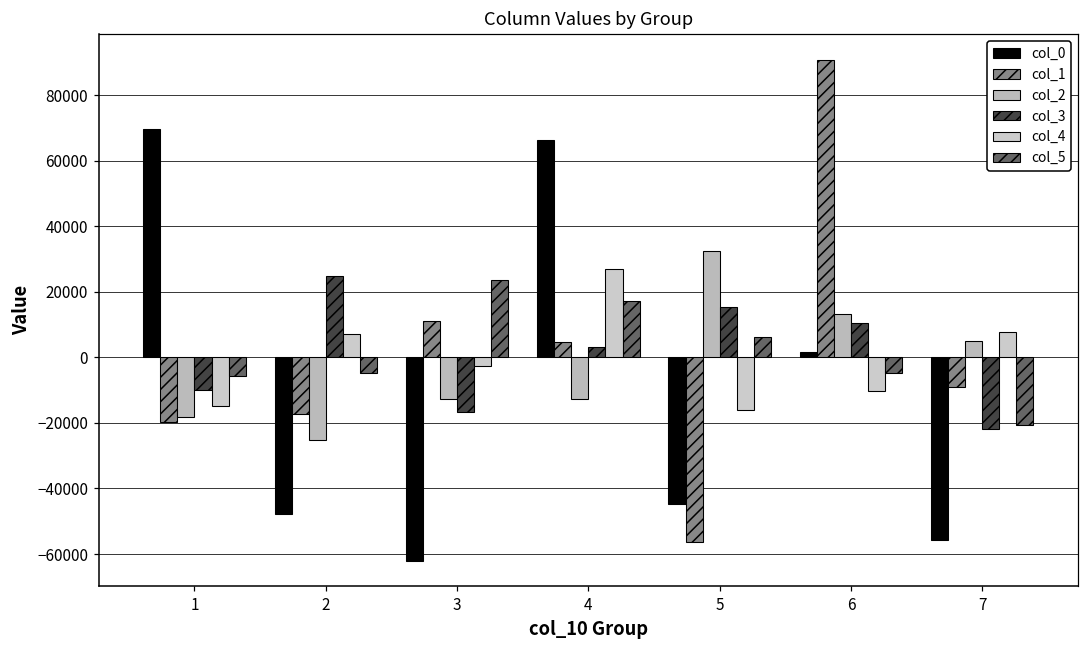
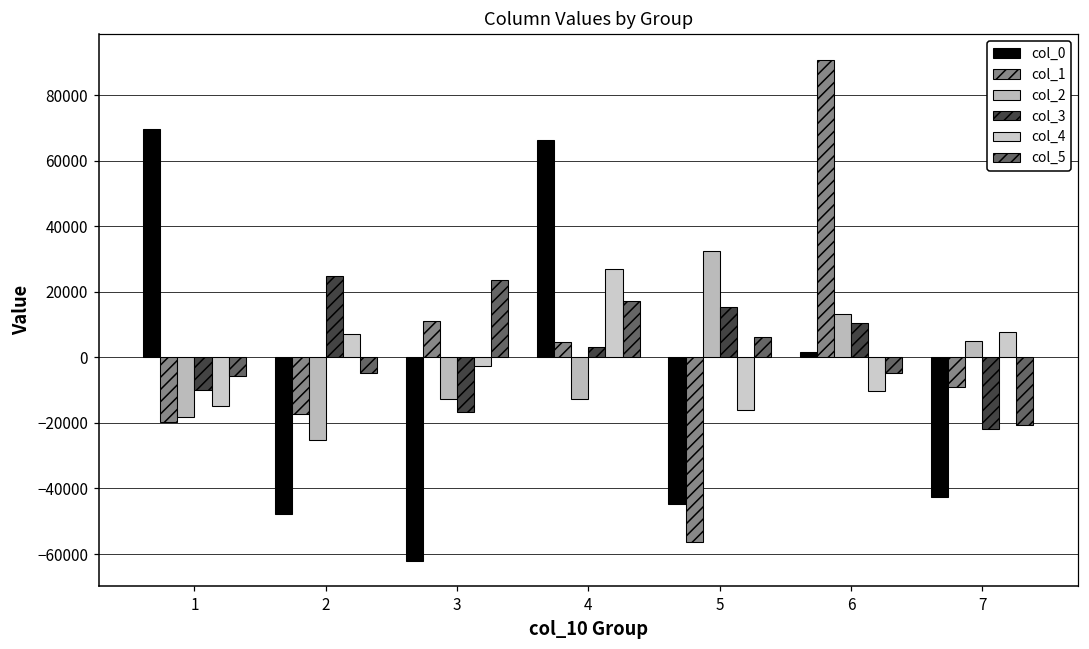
  {
    "col_0": {
      "1": 70000,
      "2": -48000,
      "3": -62000,
      "4": 66000,
      "5": -45000,
      "6": 2000,
-     "7": -56000
+     "7": -43000
    }
  }
